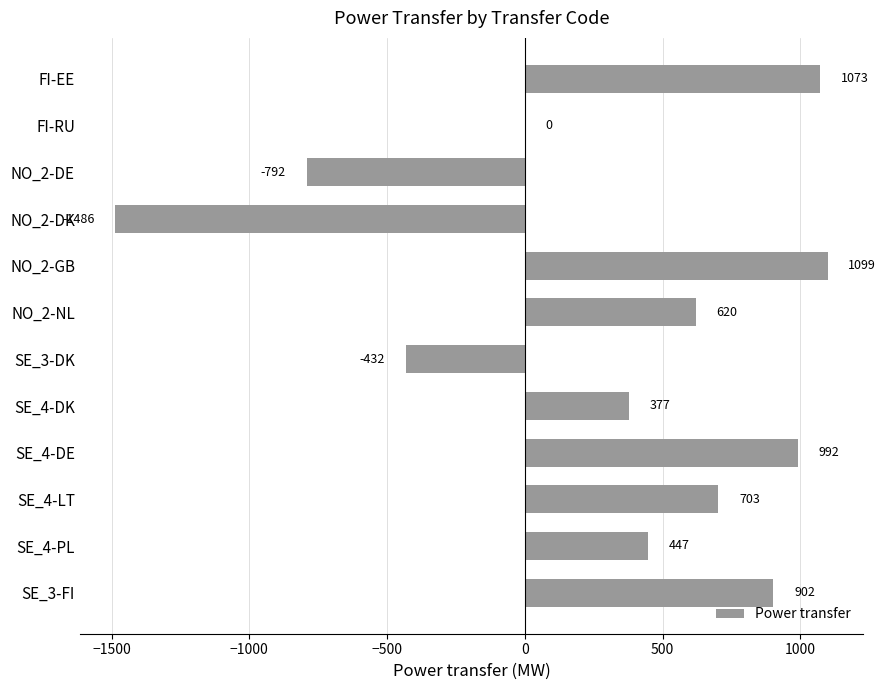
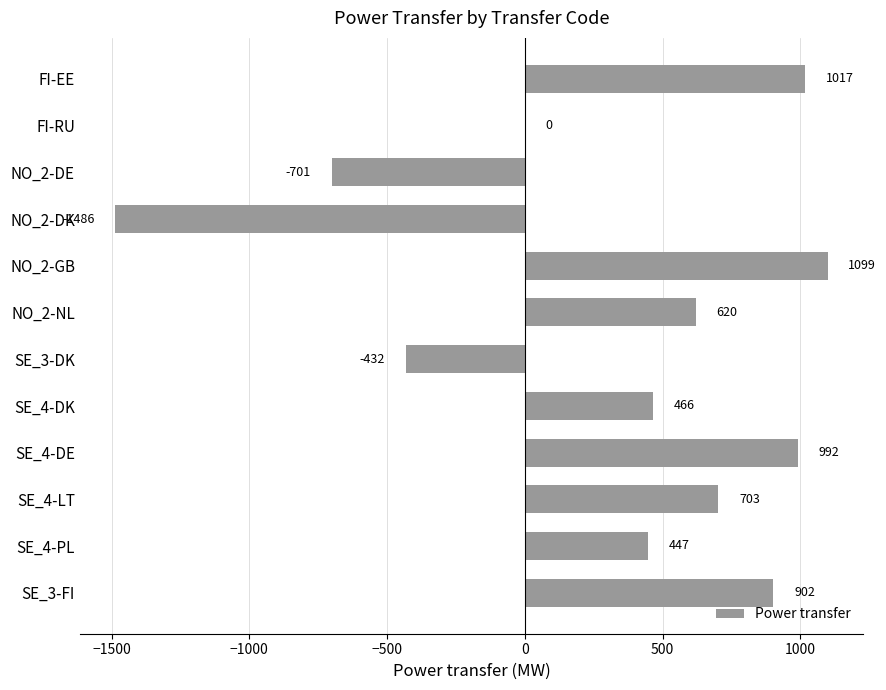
  {
-   "FI-EE": 1073,
+   "FI-EE": 1017,
    "FI-RU": 0,
-   "NO_2-DE": -792,
+   "NO_2-DE": -701,
    "NO_2-DK": -1486,
    "NO_2-GB": 1099,
    "NO_2-NL": 620,
    "SE_3-DK": -432,
-   "SE_4-DK": 377,
+   "SE_4-DK": 466,
    "SE_4-DE": 992,
    "SE_4-LT": 703,
    "SE_4-PL": 447,
    "SE_3-FI": 902
  }
